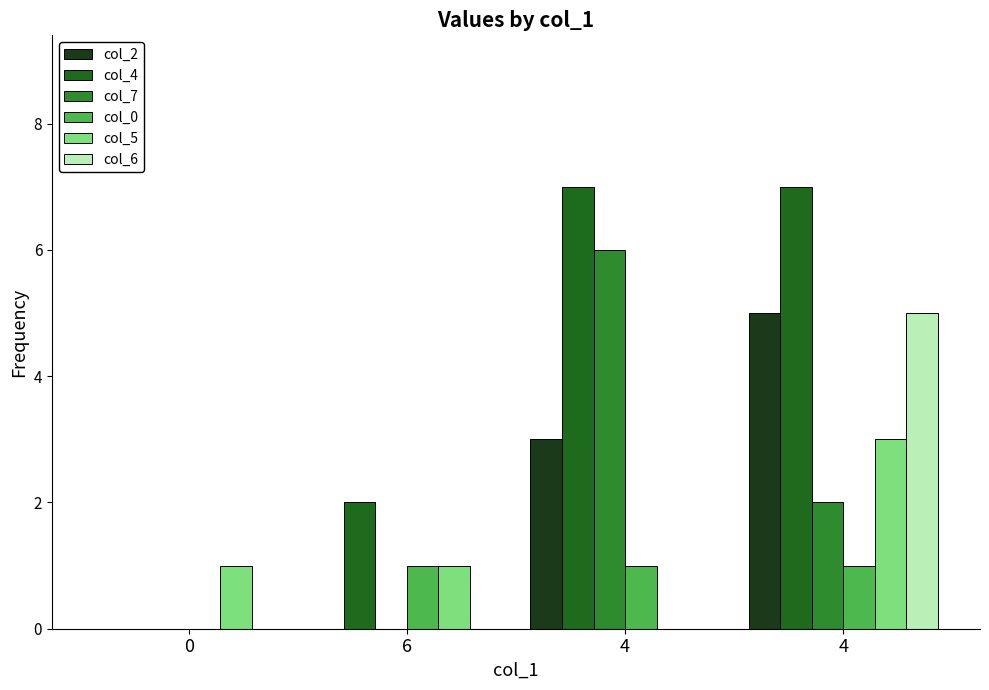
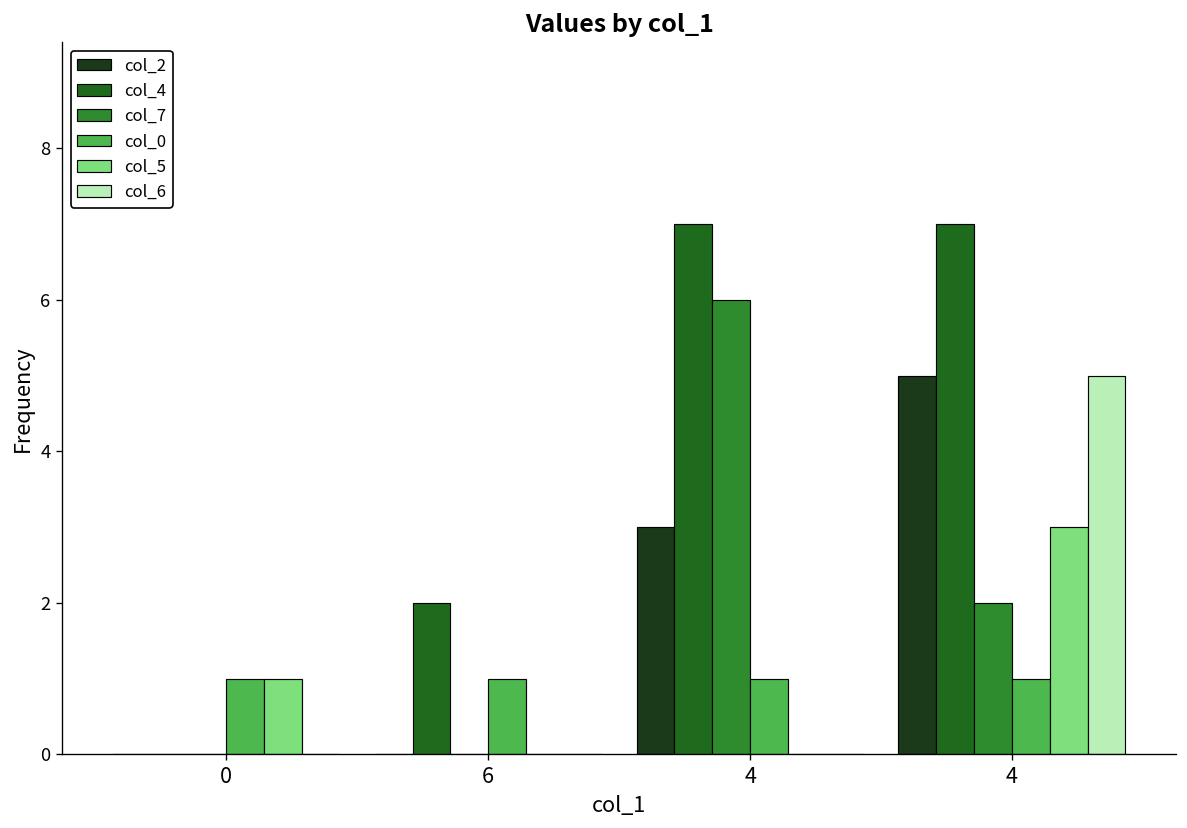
  {
    "col_0": {
-     "0": 0,
+     "0": 1,
      "6": 1
    },
    "col_5": {
      "0": 1,
-     "6": 1
+     "6": 0
    },
    "col_6": {
      "0": 0,
      "6": 0
    }
  }
